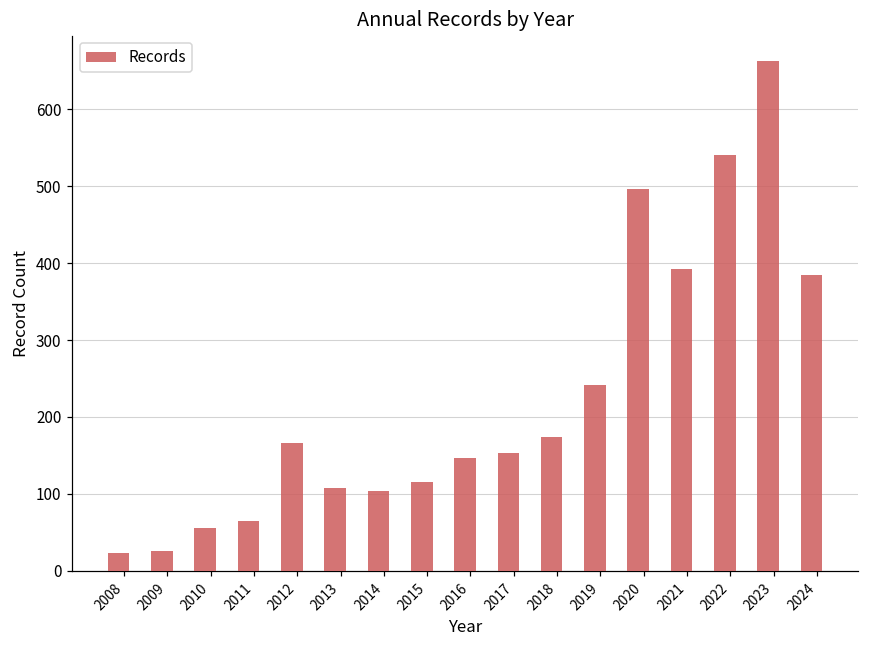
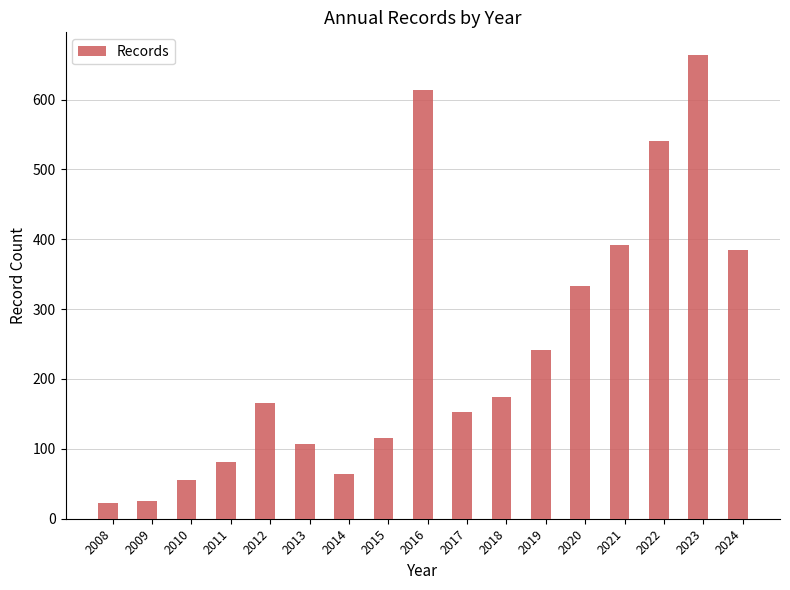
  {
    "2008": 20,
    "2009": 30,
    "2010": 60,
-   "2011": 60,
+   "2011": 80,
    "2012": 170,
    "2013": 110,
-   "2014": 100,
+   "2014": 60,
    "2015": 120,
-   "2016": 150,
+   "2016": 610,
    "2017": 150,
    "2018": 170,
    "2019": 240,
-   "2020": 500,
+   "2020": 330,
    "2021": 390,
    "2022": 540,
    "2023": 660,
    "2024": 380
  }
